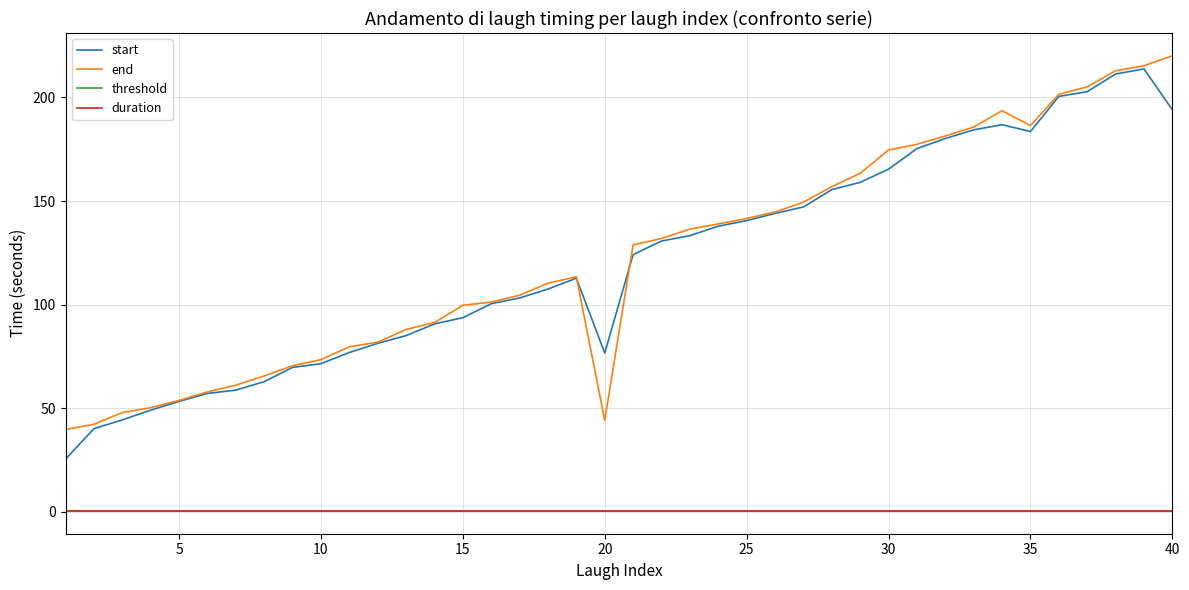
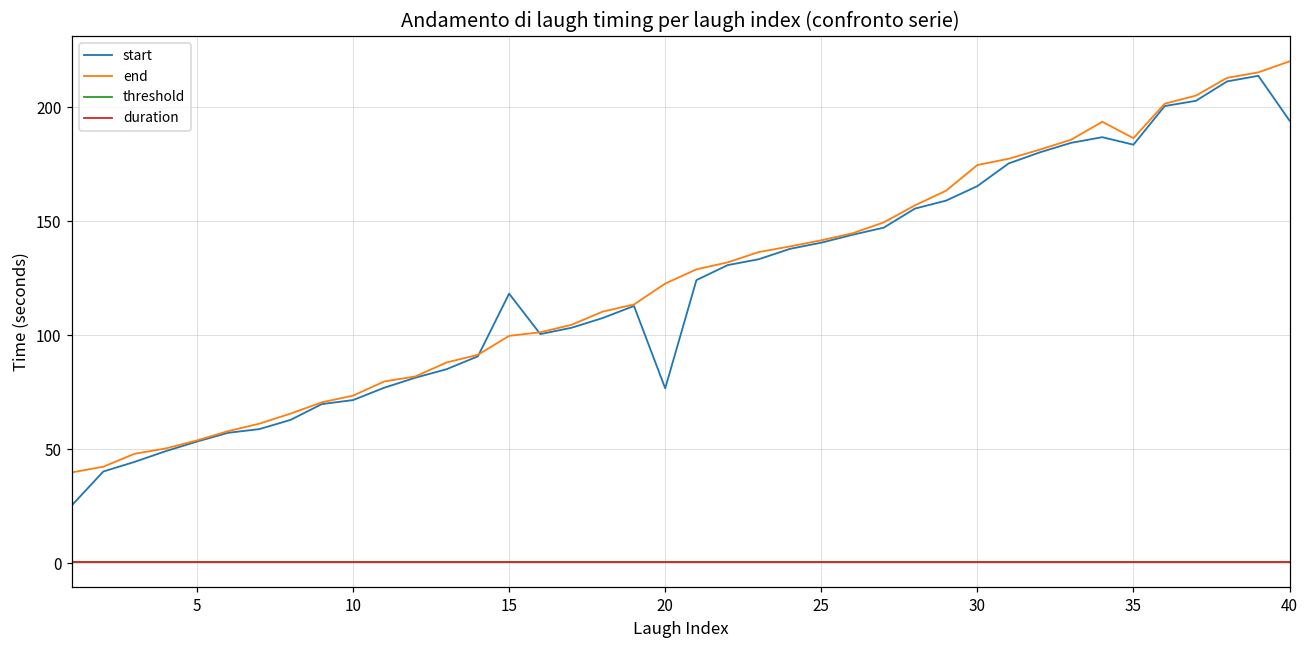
  {
    "start": {
      "10": 72,
-     "15": 94,
+     "15": 118,
      "20": 77,
      "30": 165,
      "35": 184,
      "40": 194
    },
    "end": {
      "10": 73,
      "15": 100,
-     "20": 44,
+     "20": 123,
      "30": 175,
      "35": 186,
      "40": 220
    },
    "duration": {
      "5": 1,
      "10": 1,
      "15": 1,
      "20": 1,
      "25": 1,
      "30": 1,
      "35": 1,
      "40": 1
    }
  }
